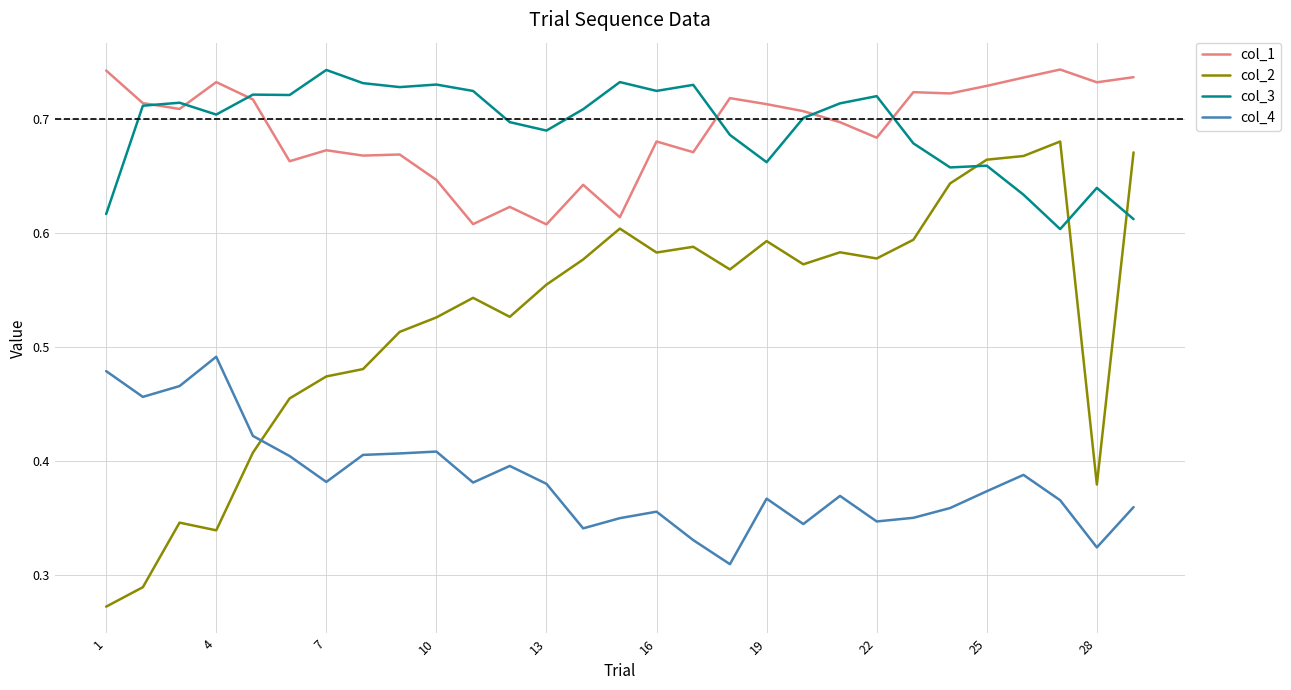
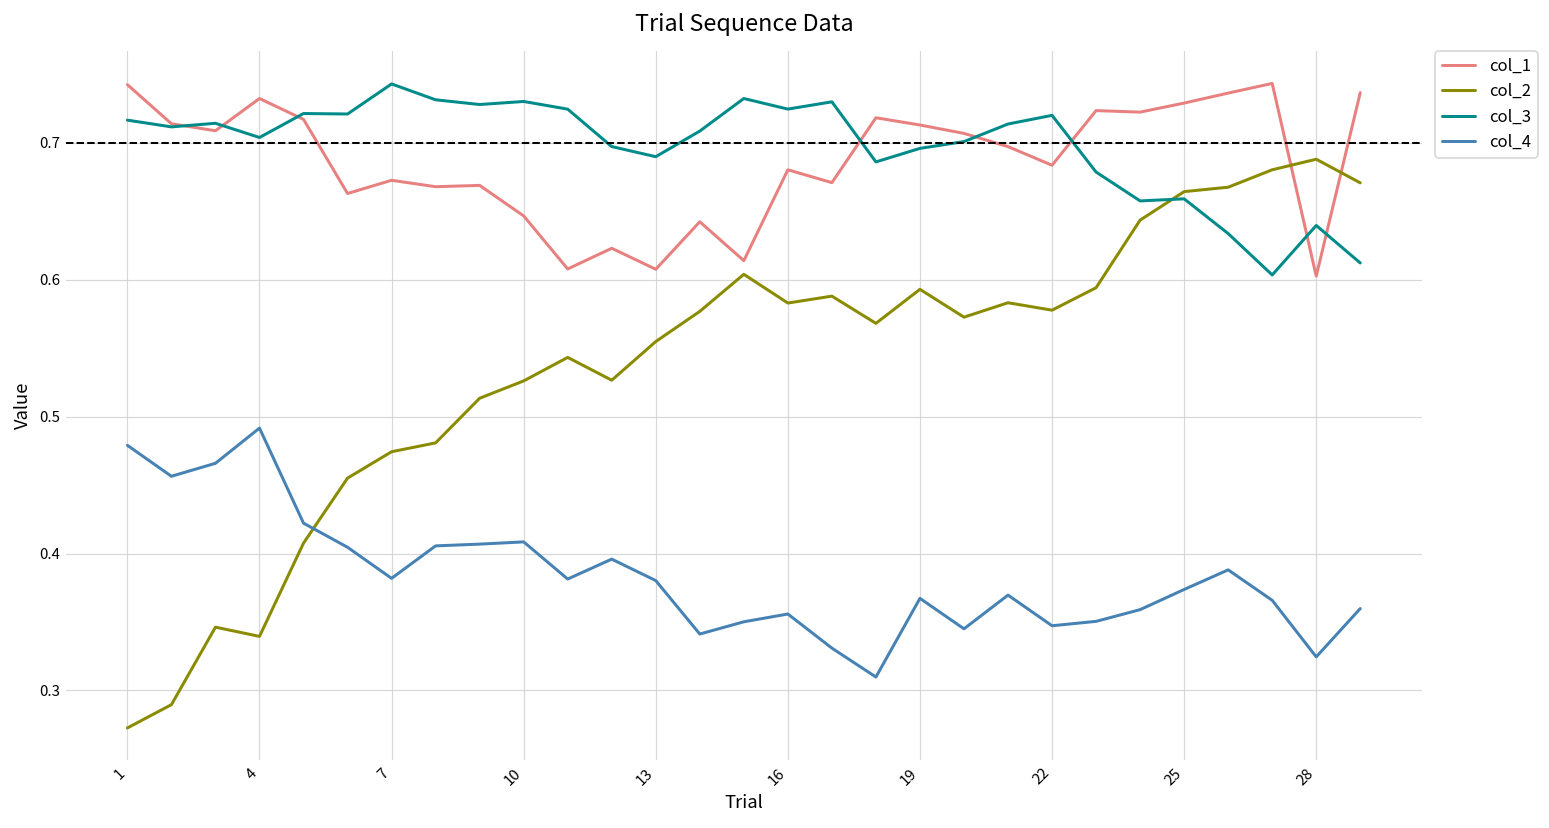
  {
    "col_1": {
      "1": 0.743,
      "4": 0.732,
      "7": 0.673,
      "10": 0.647,
      "13": 0.608,
      "16": 0.680,
      "19": 0.713,
      "22": 0.684,
      "25": 0.729,
-     "28": 0.732
+     "28": 0.603
    },
    "col_2": {
      "1": 0.273,
      "4": 0.339,
      "7": 0.474,
      "10": 0.526,
      "13": 0.555,
      "16": 0.583,
      "19": 0.593,
      "22": 0.578,
      "25": 0.664,
-     "28": 0.380
+     "28": 0.688
    },
    "col_3": {
-     "1": 0.617,
+     "1": 0.717,
      "4": 0.704,
      "7": 0.743,
      "10": 0.730,
      "13": 0.690,
      "16": 0.725,
-     "19": 0.662,
+     "19": 0.696,
      "22": 0.720,
      "25": 0.659,
      "28": 0.640
    },
    "col_4": {
      "1": 0.479,
      "4": 0.492,
      "7": 0.382,
      "10": 0.409,
      "13": 0.380,
      "16": 0.356,
      "19": 0.367,
      "22": 0.347,
      "25": 0.374,
      "28": 0.324
    }
  }
